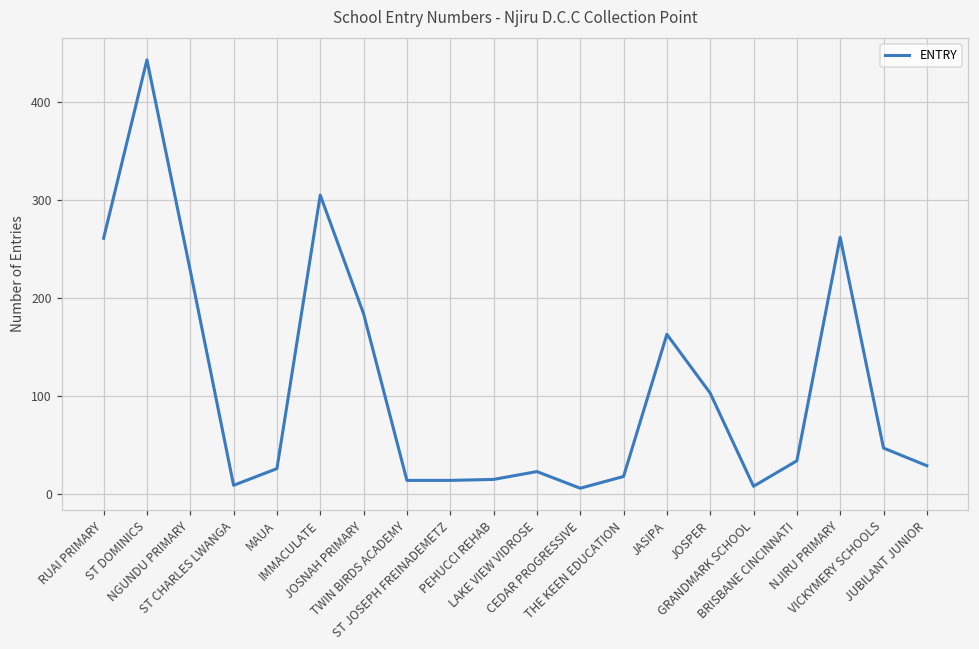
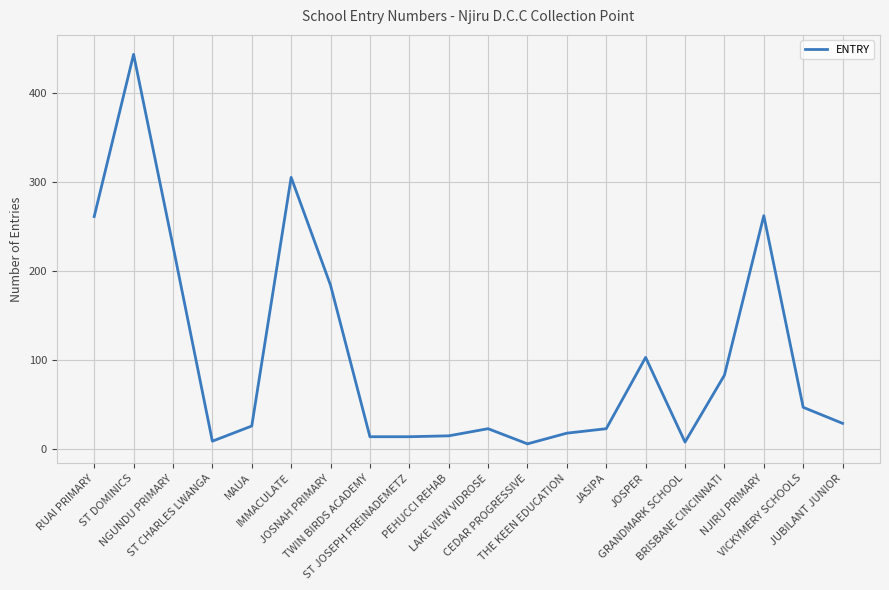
  {
    "RUAI PRIMARY": 260,
    "ST DOMINICS": 440,
    "NGUNDU PRIMARY": 230,
    "ST CHARLES LWANGA": 10,
    "MAUA": 30,
    "IMMACULATE": 310,
    "JOSNAH PRIMARY": 180,
    "TWIN BIRDS ACADEMY": 10,
    "ST JOSEPH FREINADEMETZ": 10,
    "PEHUCCI REHAB": 20,
    "LAKE VIEW VIDROSE": 20,
    "CEDAR PROGRESSIVE": 10,
    "THE KEEN EDUCATION": 20,
-   "JASIPA": 160,
+   "JASIPA": 20,
    "JOSPER": 100,
    "GRANDMARK SCHOOL": 10,
-   "BRISBANE CINCINNATI": 30,
+   "BRISBANE CINCINNATI": 80,
    "NJIRU PRIMARY": 260,
    "VICKYMERY SCHOOLS": 50,
    "JUBILANT JUNIOR": 30
  }
